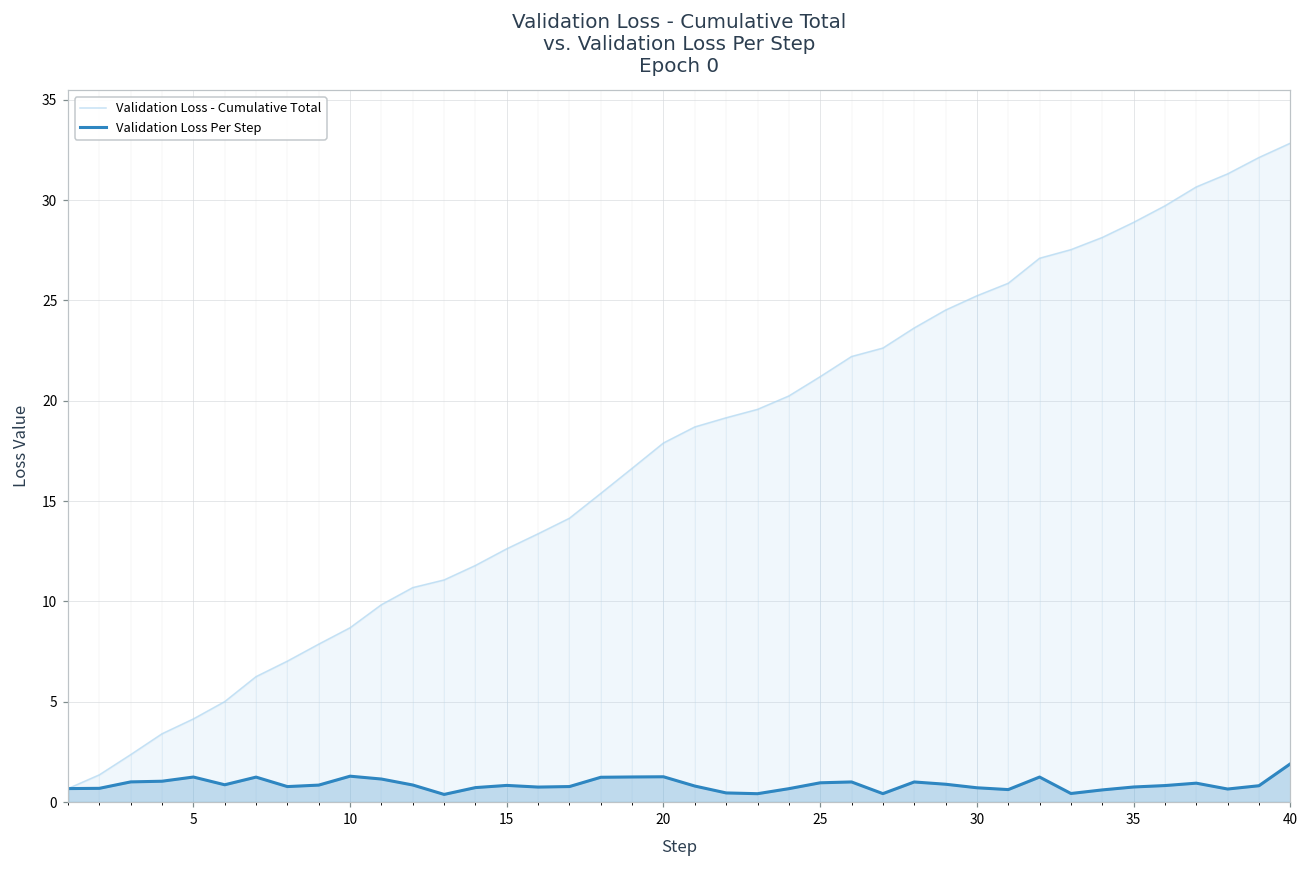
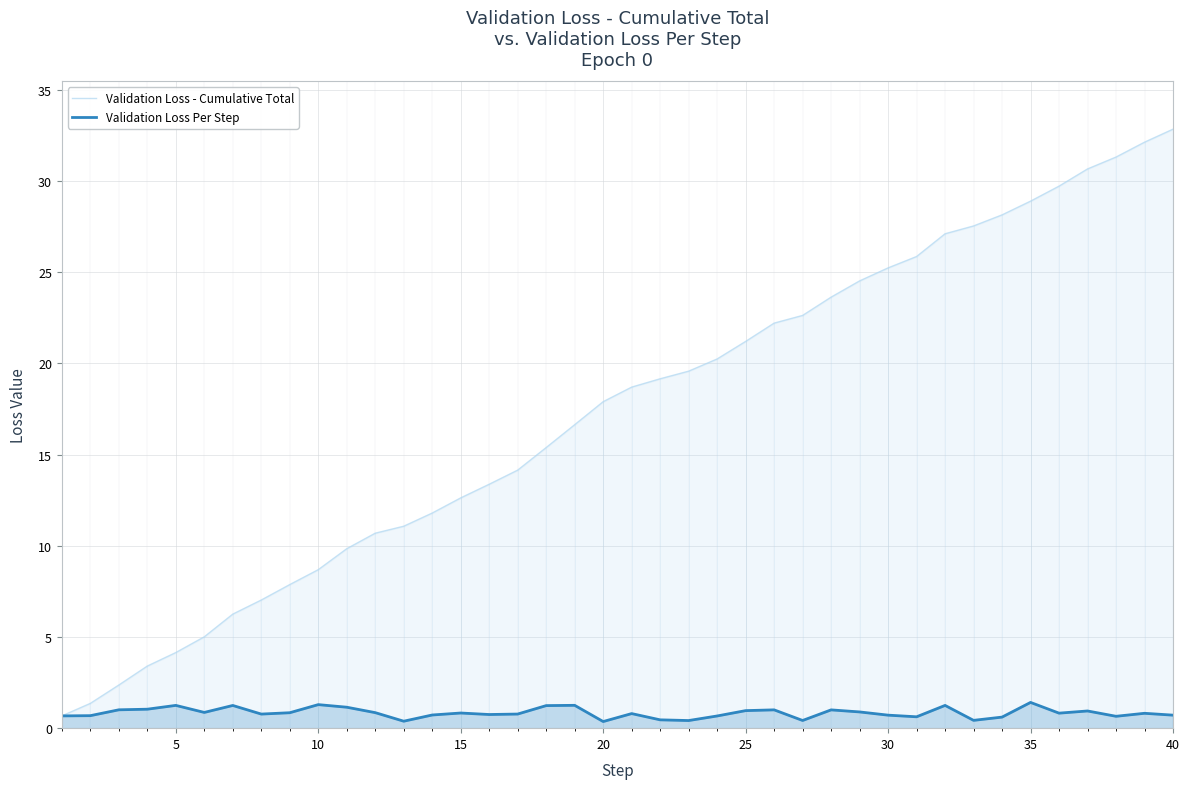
  {
    "Validation Loss Per Step": {
      "5": 1.2,
      "10": 1.3,
      "15": 0.8,
-     "20": 1.3,
+     "20": 0.4,
      "25": 1.0,
      "30": 0.7,
-     "35": 0.8,
-     "40": 1.9
+     "35": 1.4,
+     "40": 0.7
    }
  }
